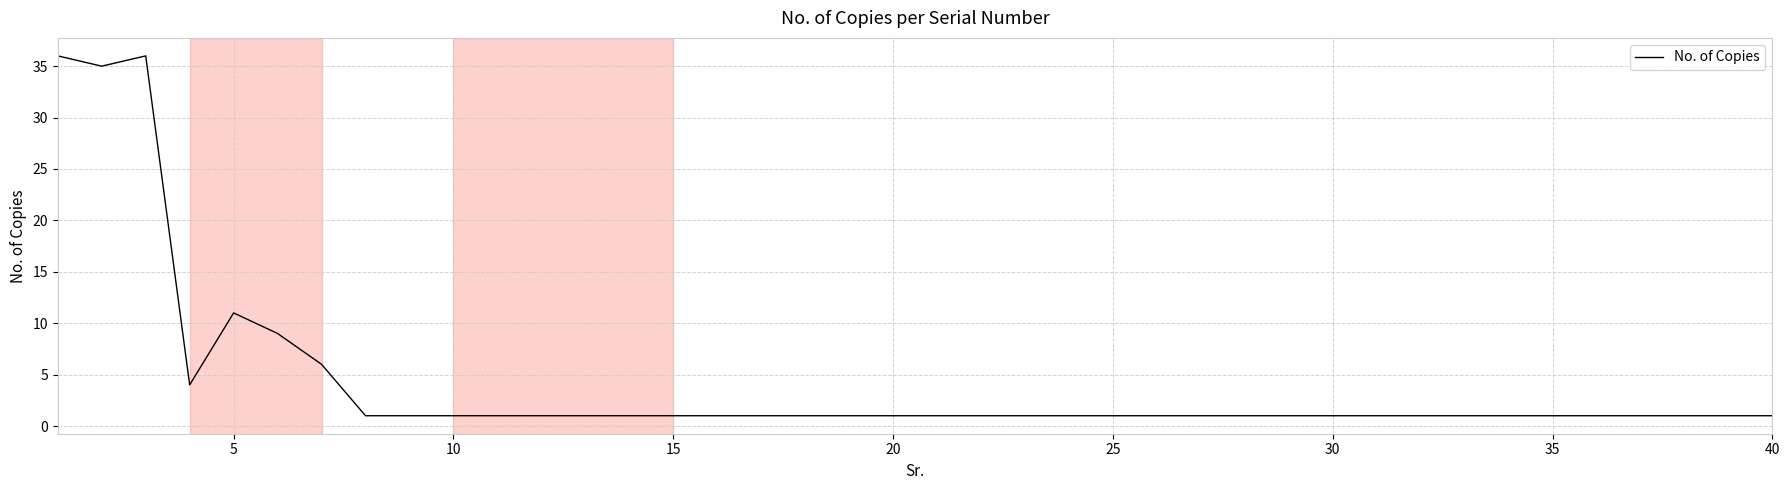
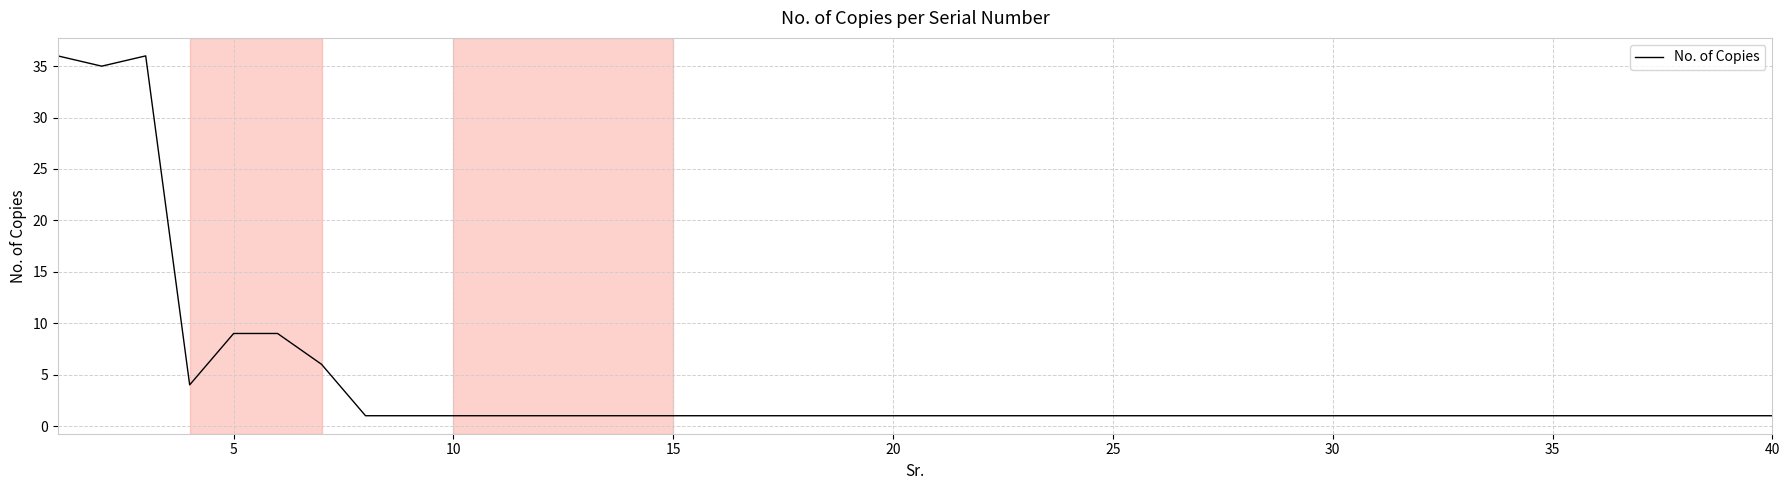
  {
-   "5": 11,
+   "5": 9,
    "10": 1,
    "15": 1,
    "20": 1,
    "25": 1,
    "30": 1,
    "35": 1,
    "40": 1
  }
